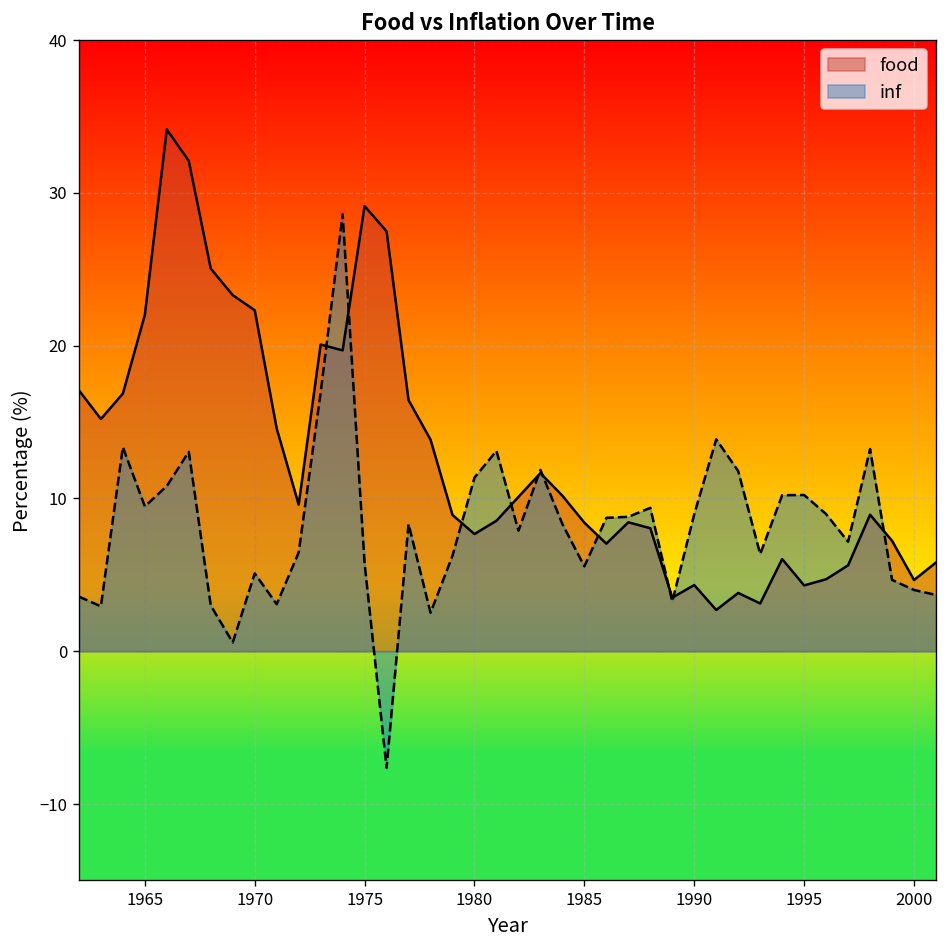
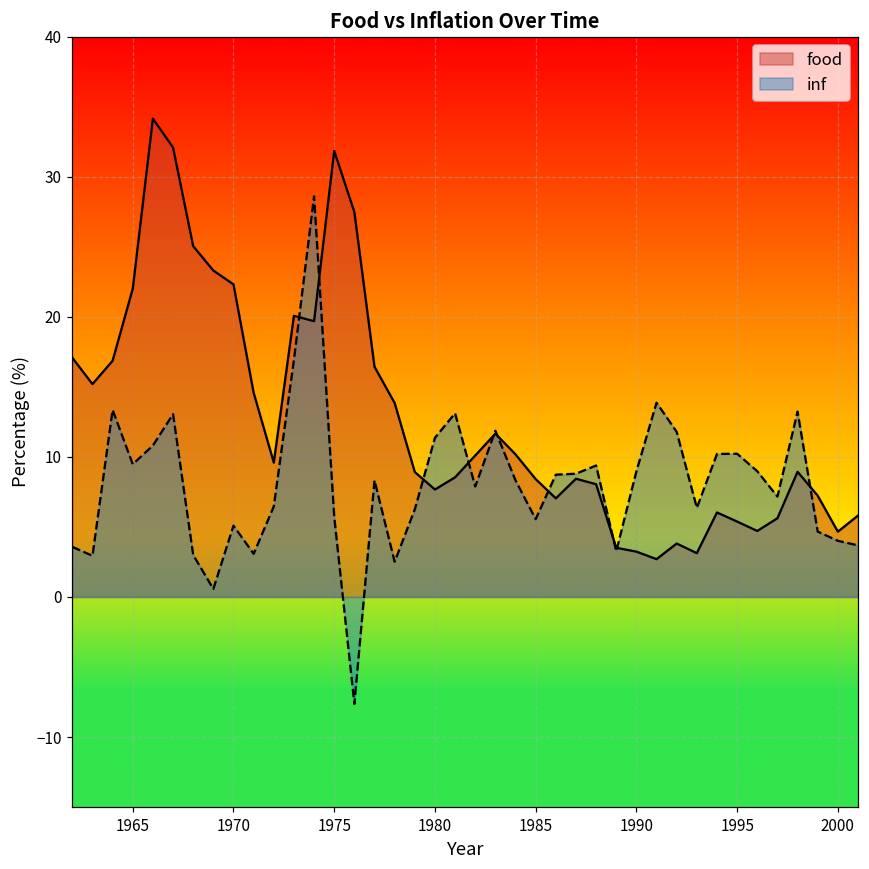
  {
    "food": {
      "1965": 22.0,
      "1970": 22.3,
-     "1975": 29.1,
+     "1975": 31.8,
      "1980": 7.7,
      "1985": 8.4,
-     "1990": 4.3,
-     "1995": 4.3,
+     "1990": 3.2,
+     "1995": 5.4,
      "2000": 4.7
    }
  }
